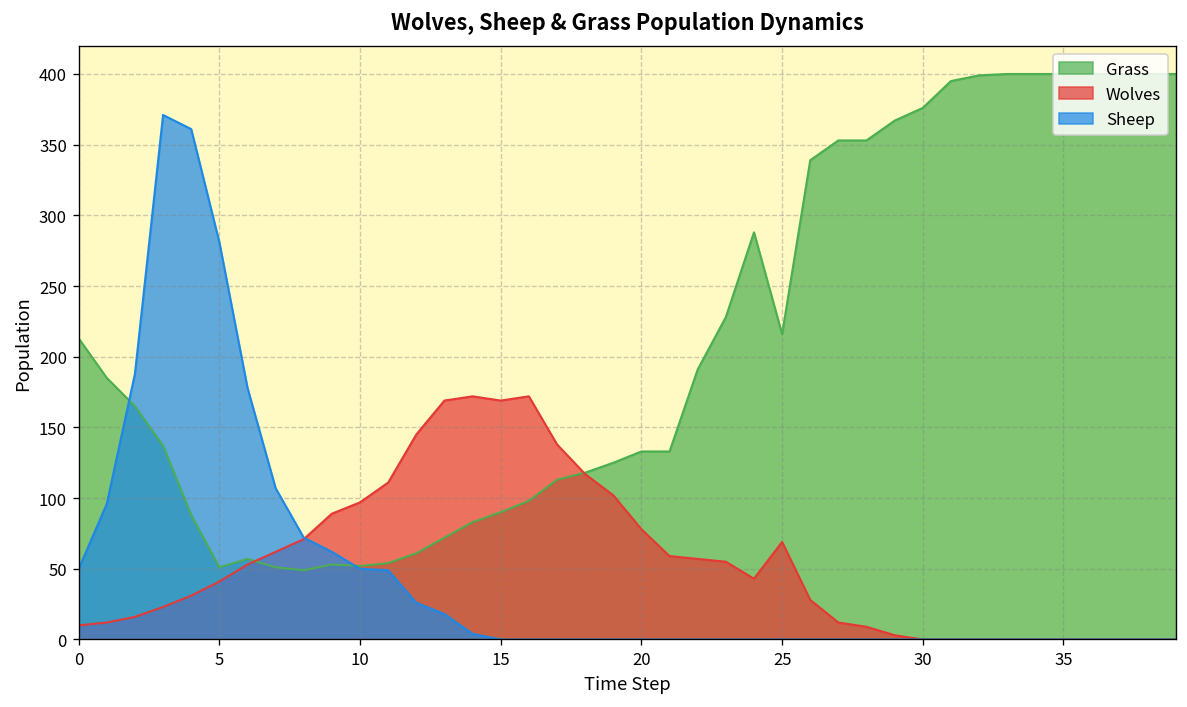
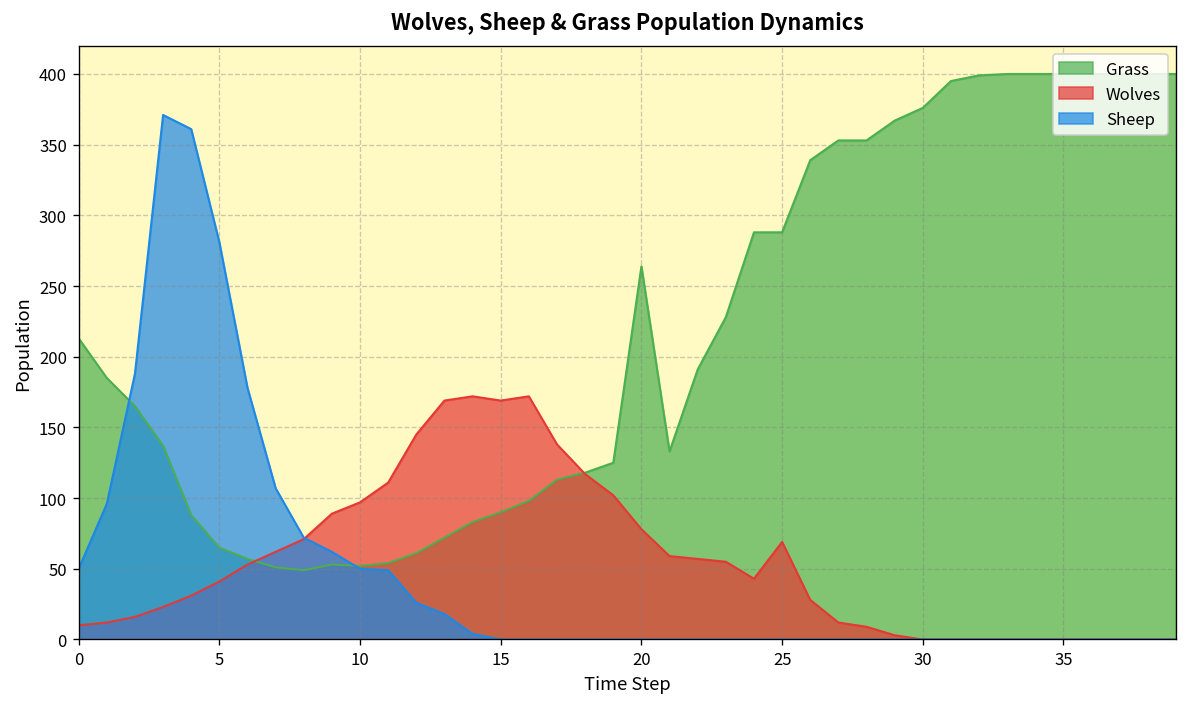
  {
    "Grass": {
      "0": 213,
-     "5": 51,
+     "5": 65,
      "15": 90,
-     "20": 133,
-     "25": 216,
+     "20": 264,
+     "25": 288,
      "30": 376
    },
    "Wolves": {
      "0": 10,
      "5": 41,
      "10": 97,
      "15": 169,
      "20": 78,
      "25": 69
    },
    "Sheep": {
      "0": 50,
      "5": 281,
      "15": 0,
      "20": 0,
      "25": 0
    }
  }
